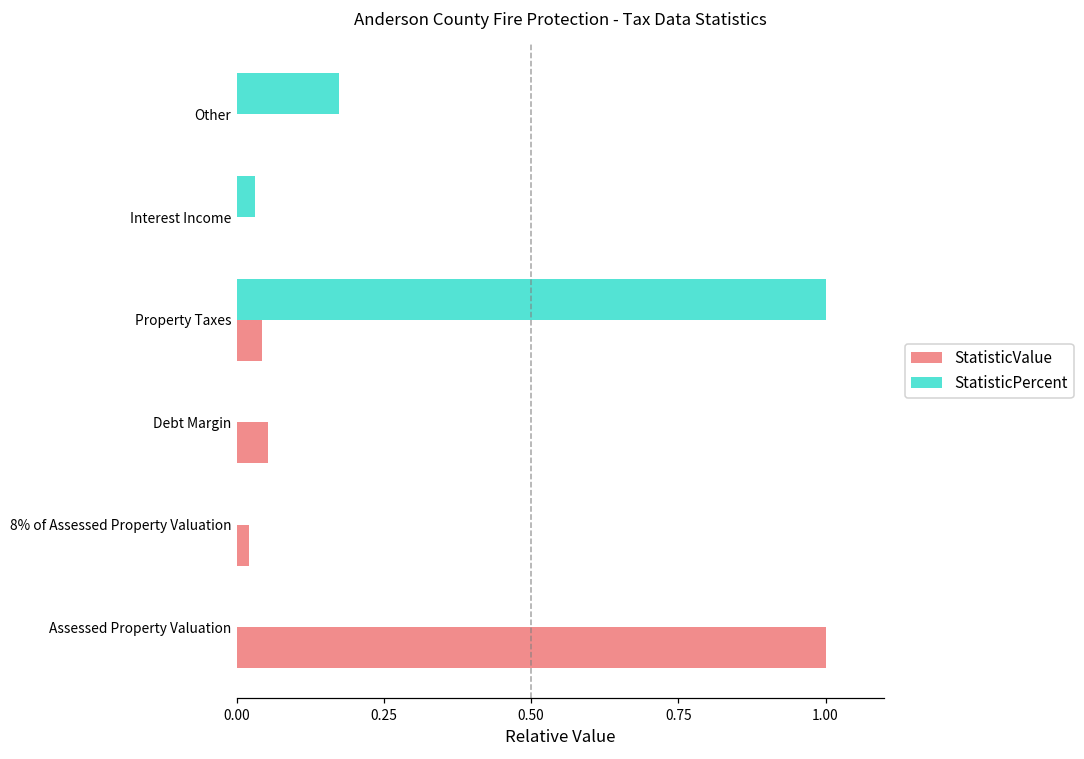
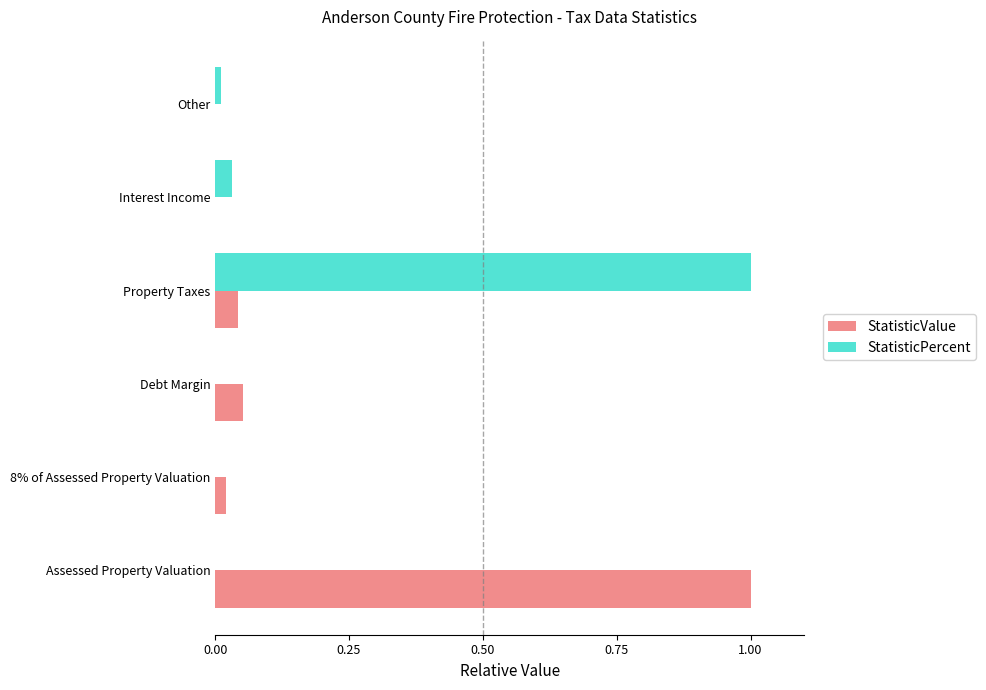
  {
    "StatisticValue": {
      "Property Taxes": 0.04,
      "Debt Margin": 0.05,
      "8% of Assessed Property Valuation": 0.02,
      "Assessed Property Valuation": 1.00
    },
    "StatisticPercent": {
-     "Other": 0.17,
+     "Other": 0.01,
      "Interest Income": 0.03,
      "Property Taxes": 1.00,
      "Debt Margin": 0.00,
      "8% of Assessed Property Valuation": 0.00,
      "Assessed Property Valuation": 0.00
    }
  }
